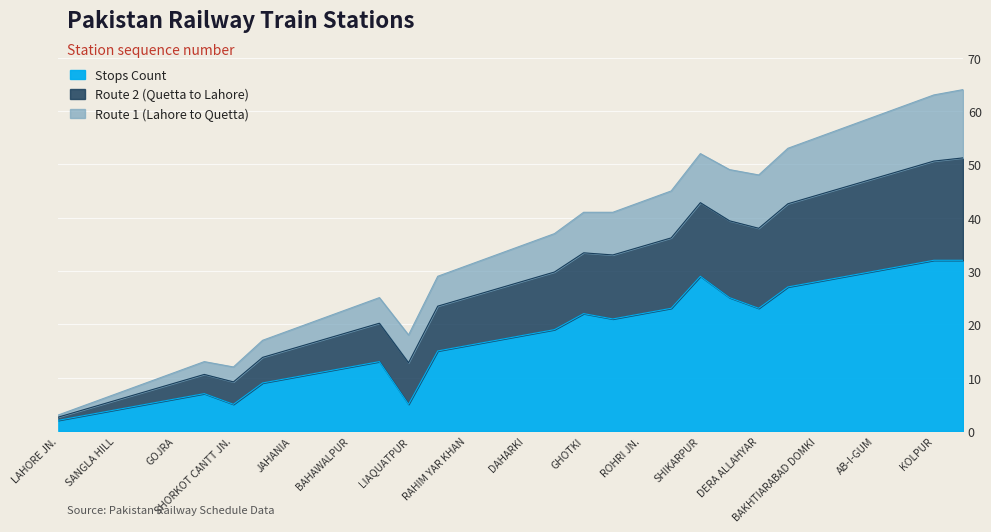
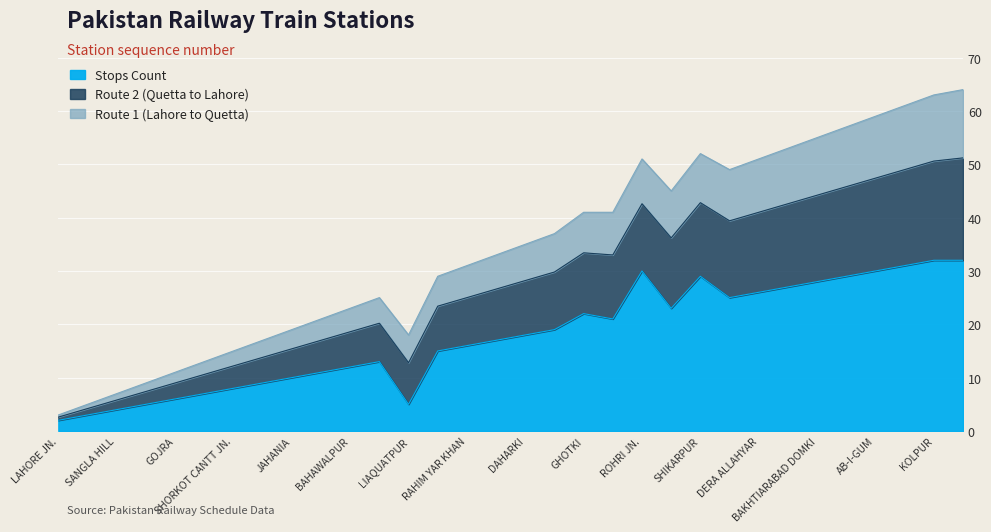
  {
    "Stops Count": {
      "LAHORE JN.": 2,
      "SANGLA HILL": 4,
      "GOJRA": 6,
-     "SHORKOT CANTT JN.": 5,
+     "SHORKOT CANTT JN.": 8,
      "JAHANIA": 10,
      "BAHAWALPUR": 12,
      "LIAQUATPUR": 5,
      "RAHIM YAR KHAN": 16,
      "DAHARKI": 18,
      "GHOTKI": 22,
-     "ROHRI JN.": 22,
+     "ROHRI JN.": 30,
      "SHIKARPUR": 29,
-     "DERA ALLAHYAR": 23,
+     "DERA ALLAHYAR": 26,
      "BAKHTIARABAD DOMKI": 28,
      "AB-I-GUM": 30,
      "KOLPUR": 32
    },
    "Route 2 (Quetta to Lahore)": {
      "SANGLA HILL": 2,
      "GOJRA": 3,
      "SHORKOT CANTT JN.": 4,
      "JAHANIA": 5,
      "BAHAWALPUR": 7,
      "LIAQUATPUR": 8,
      "RAHIM YAR KHAN": 9,
      "DAHARKI": 10,
      "GHOTKI": 11,
      "ROHRI JN.": 13,
      "SHIKARPUR": 14,
      "DERA ALLAHYAR": 15,
      "BAKHTIARABAD DOMKI": 16,
      "AB-I-GUM": 17,
      "KOLPUR": 19
    },
    "Route 1 (Lahore to Quetta)": {
      "SANGLA HILL": 1,
      "GOJRA": 2,
      "SHORKOT CANTT JN.": 3,
      "JAHANIA": 4,
      "BAHAWALPUR": 4,
      "LIAQUATPUR": 5,
      "RAHIM YAR KHAN": 6,
      "DAHARKI": 7,
      "GHOTKI": 8,
      "ROHRI JN.": 8,
      "SHIKARPUR": 9,
      "DERA ALLAHYAR": 10,
      "BAKHTIARABAD DOMKI": 11,
      "AB-I-GUM": 12,
      "KOLPUR": 12
    }
  }
